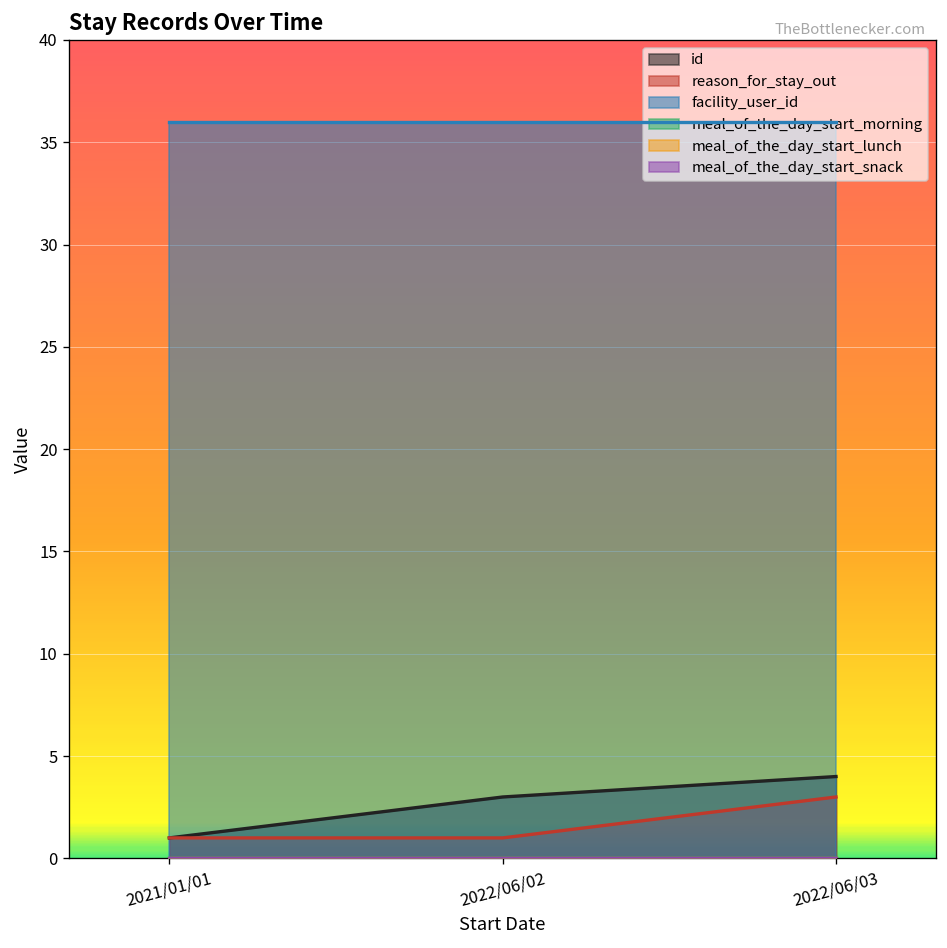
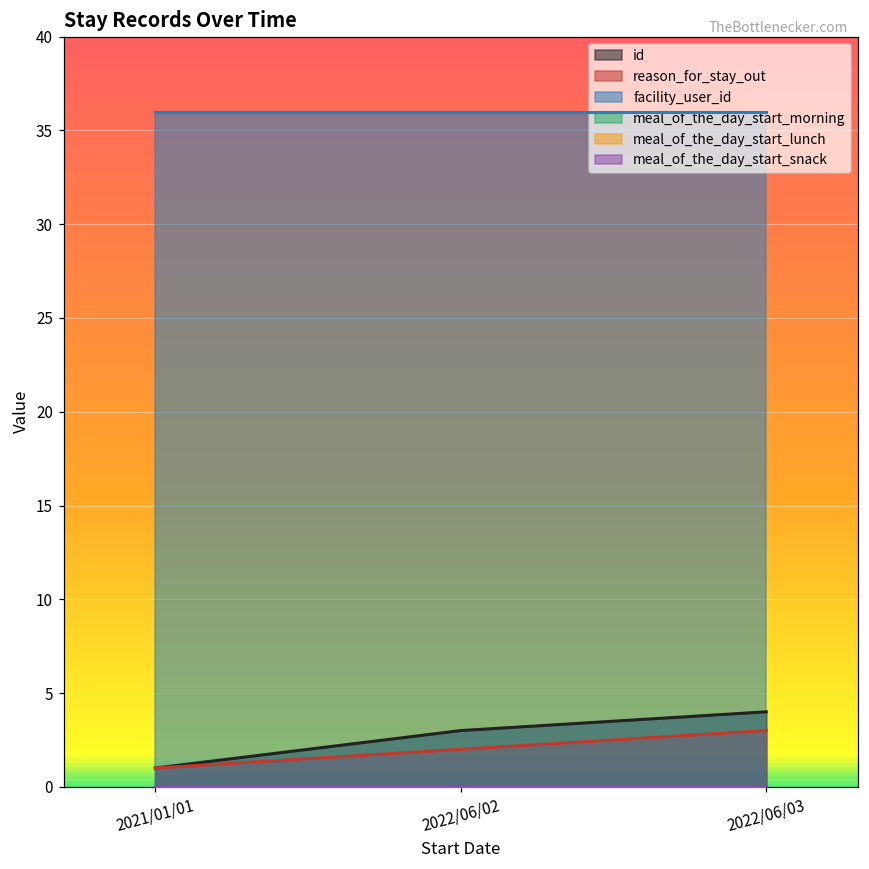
  {
    "id": {
      "2022/06/02": 3,
      "2022/06/03": 4
    },
    "reason_for_stay_out": {
-     "2022/06/02": 1,
+     "2022/06/02": 2,
      "2022/06/03": 3
    },
    "facility_user_id": {
      "2021/01/01": 36,
      "2022/06/02": 36
    },
    "meal_of_the_day_start_snack": {
      "2021/01/01": 0,
      "2022/06/02": 0,
      "2022/06/03": 0
    }
  }
